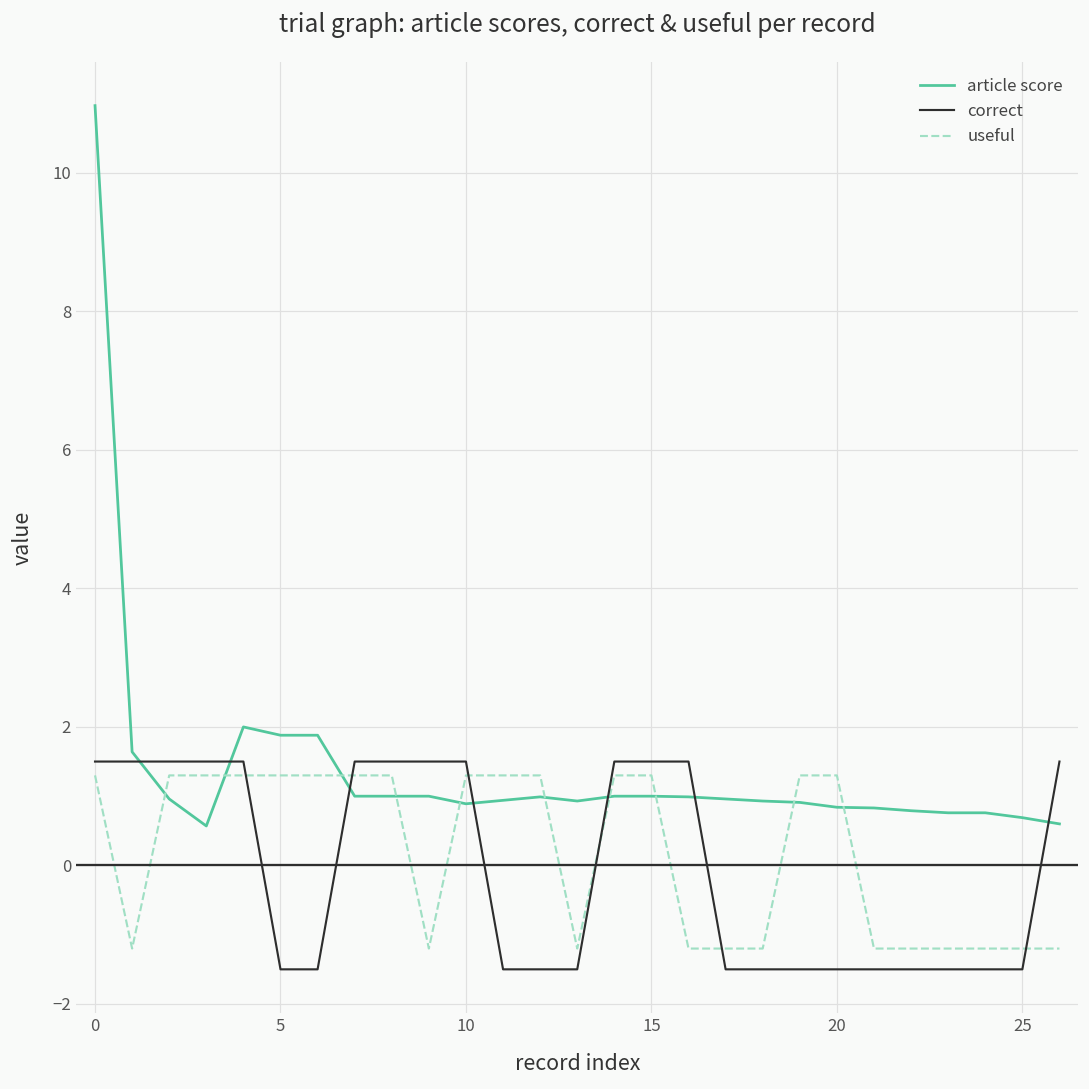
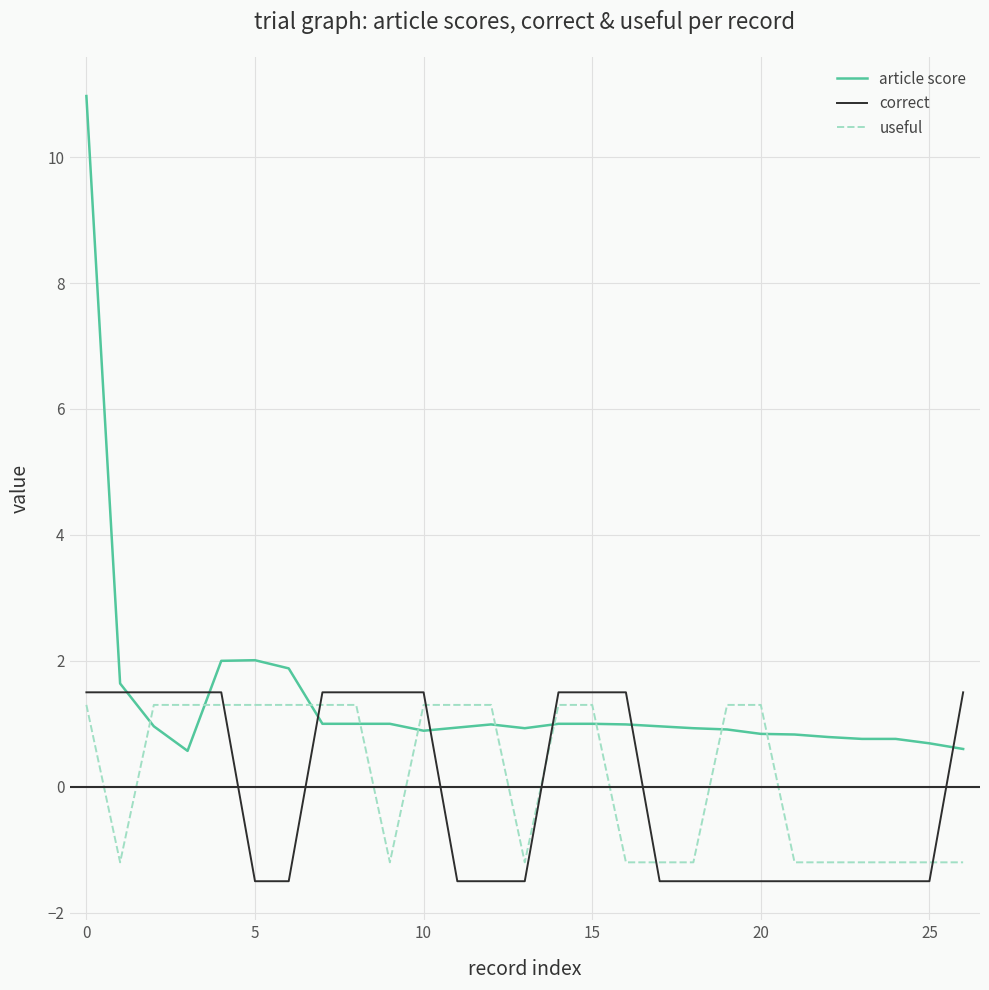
  {
    "article score": {
      "0": 11.0,
-     "5": 1.9,
+     "5": 2.0,
      "10": 0.9,
      "15": 1.0,
      "20": 0.8,
      "25": 0.7
    },
    "correct": {
      "0": 1.5,
      "5": -1.5,
      "10": 1.5,
      "15": 1.5,
      "20": -1.5,
      "25": -1.5
    },
    "useful": {
      "0": 1.3,
      "5": 1.3,
      "10": 1.3,
      "15": 1.3,
      "20": 1.3,
      "25": -1.2
    }
  }
